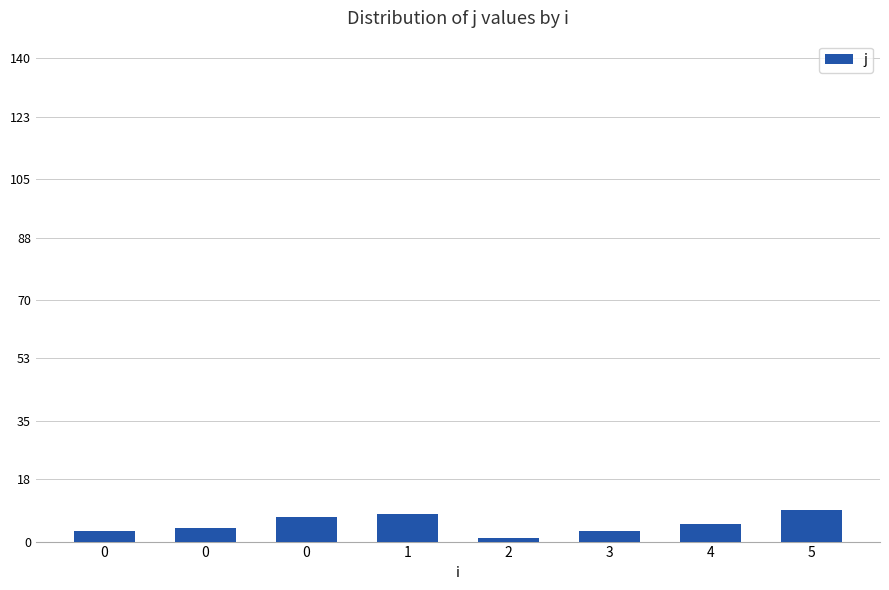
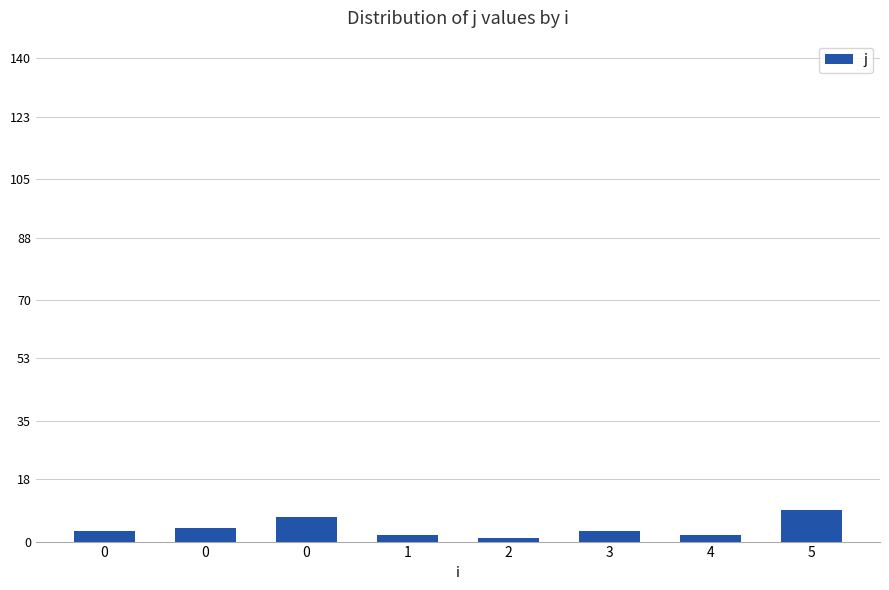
  {
-   "1": 8,
+   "1": 2,
    "2": 1,
    "3": 3,
-   "4": 5,
+   "4": 2,
    "5": 9
  }
